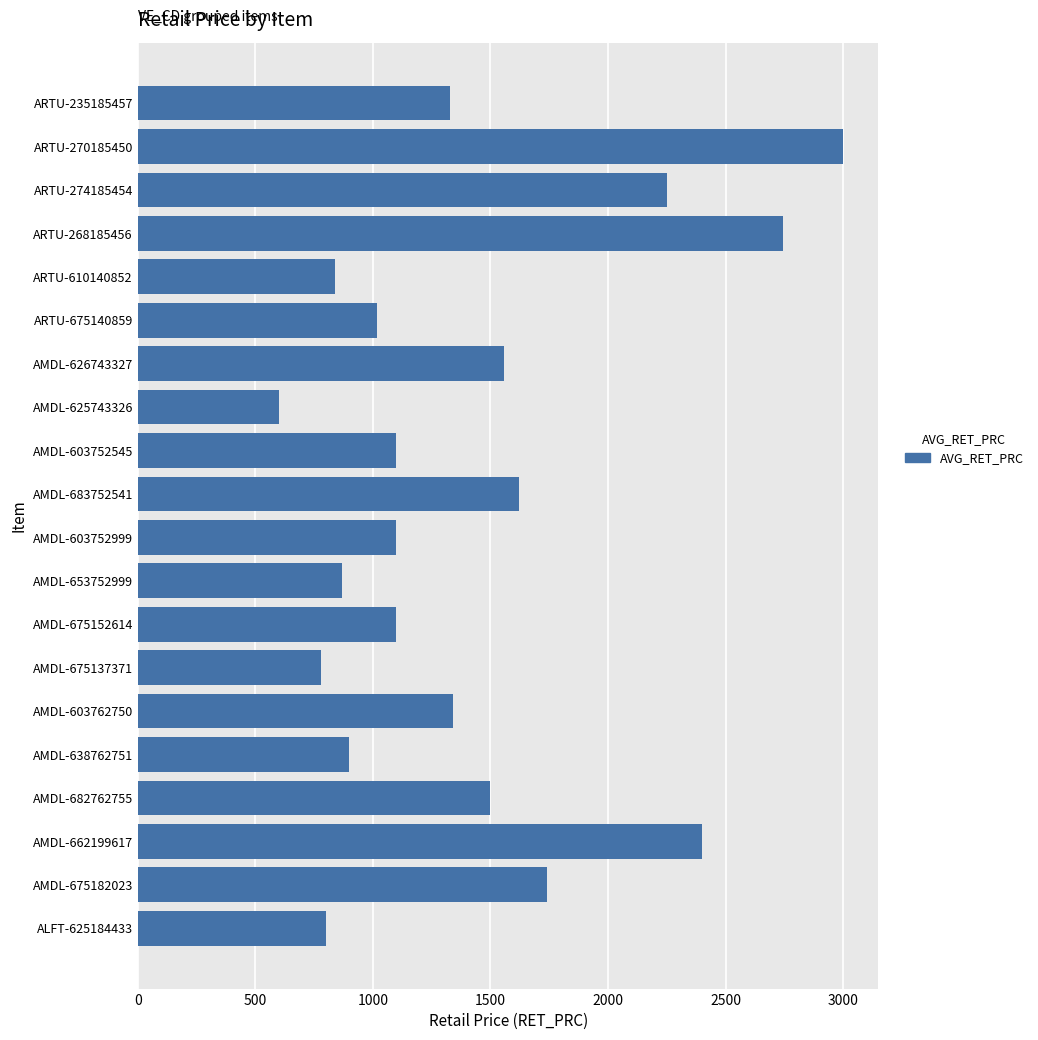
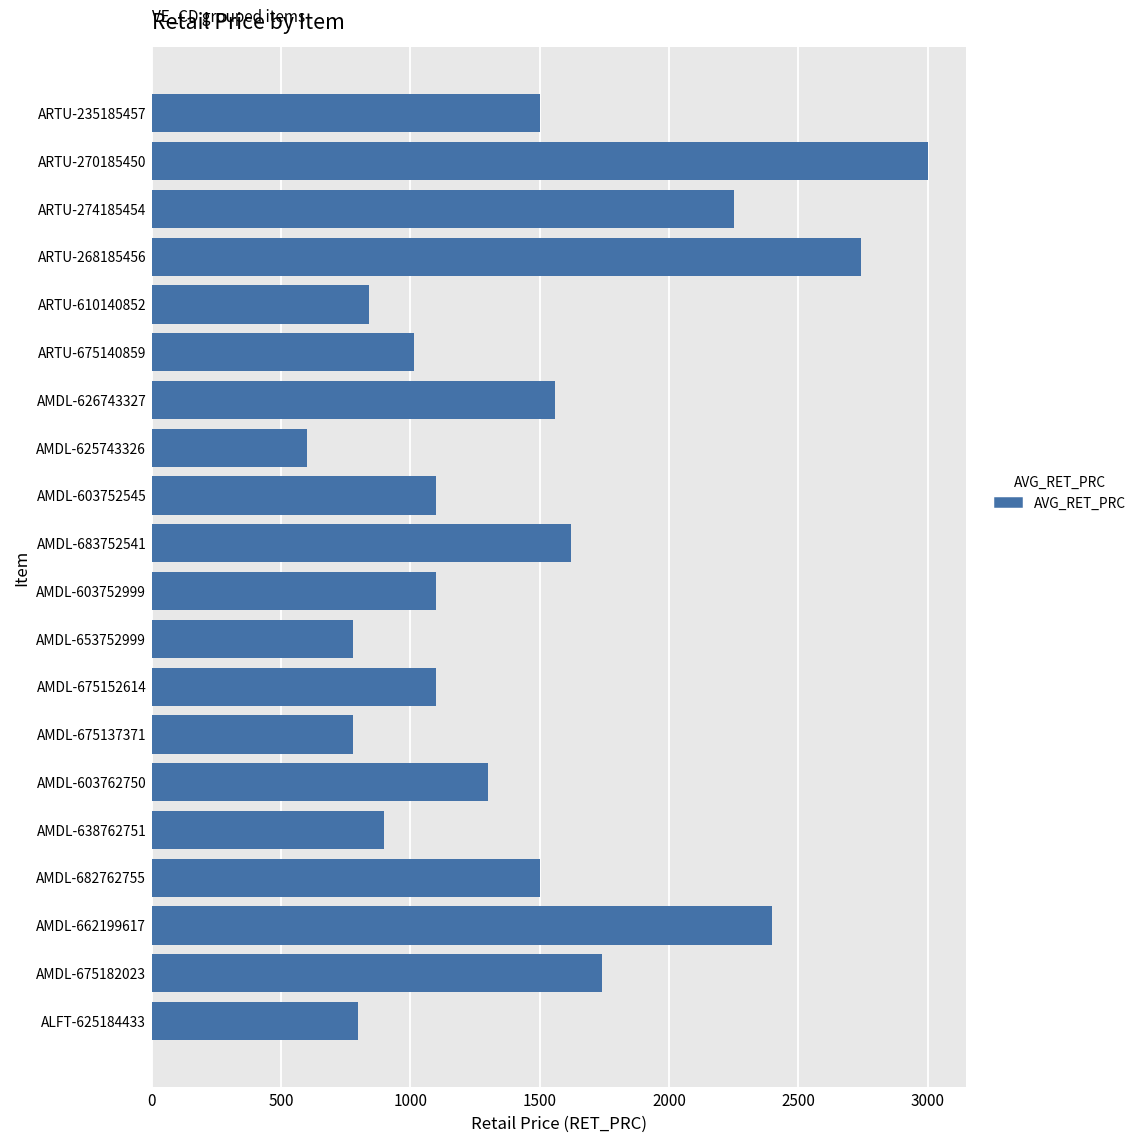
  {
-   "ARTU-235185457": 1330,
+   "ARTU-235185457": 1500,
    "ARTU-270185450": 3000,
    "ARTU-274185454": 2250,
    "ARTU-268185456": 2740,
    "ARTU-610140852": 840,
    "ARTU-675140859": 1020,
    "AMDL-626743327": 1560,
    "AMDL-625743326": 600,
    "AMDL-603752545": 1100,
    "AMDL-683752541": 1620,
    "AMDL-603752999": 1100,
-   "AMDL-653752999": 870,
+   "AMDL-653752999": 780,
    "AMDL-675152614": 1100,
    "AMDL-675137371": 780,
-   "AMDL-603762750": 1340,
+   "AMDL-603762750": 1300,
    "AMDL-638762751": 900,
    "AMDL-682762755": 1500,
    "AMDL-662199617": 2400,
    "AMDL-675182023": 1740,
    "ALFT-625184433": 800
  }
